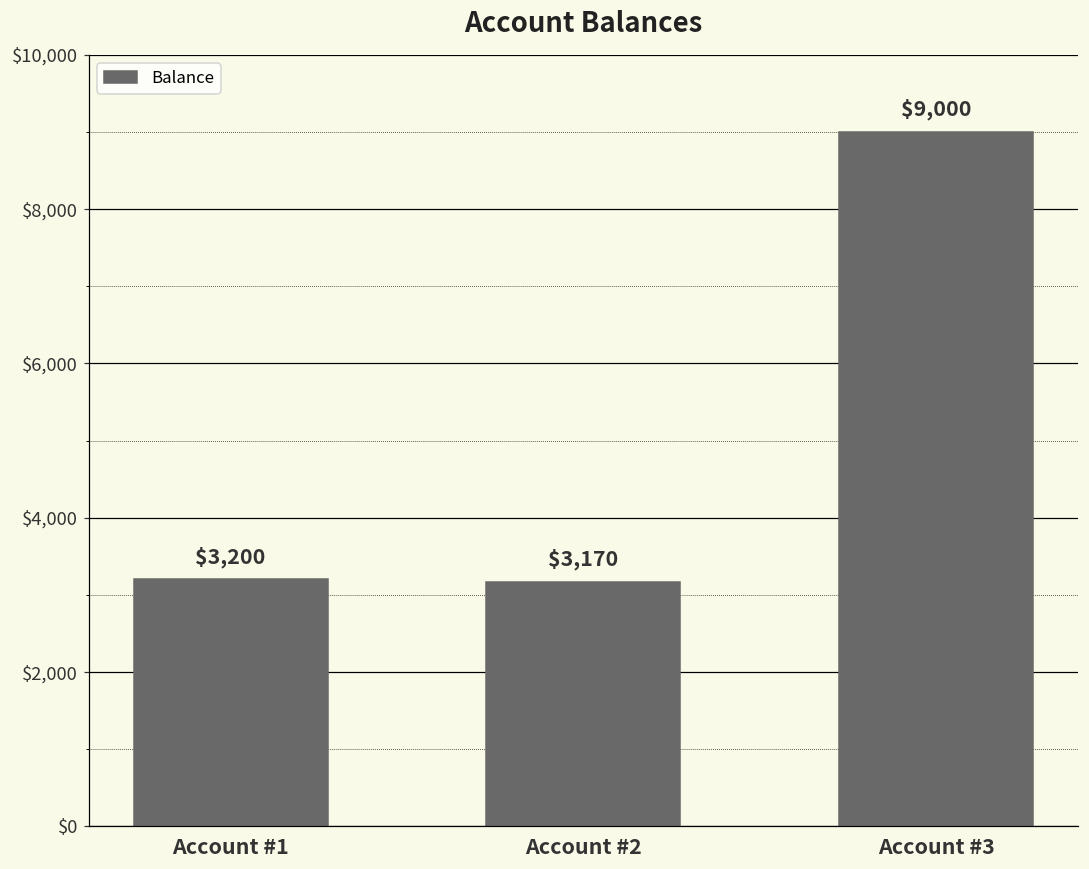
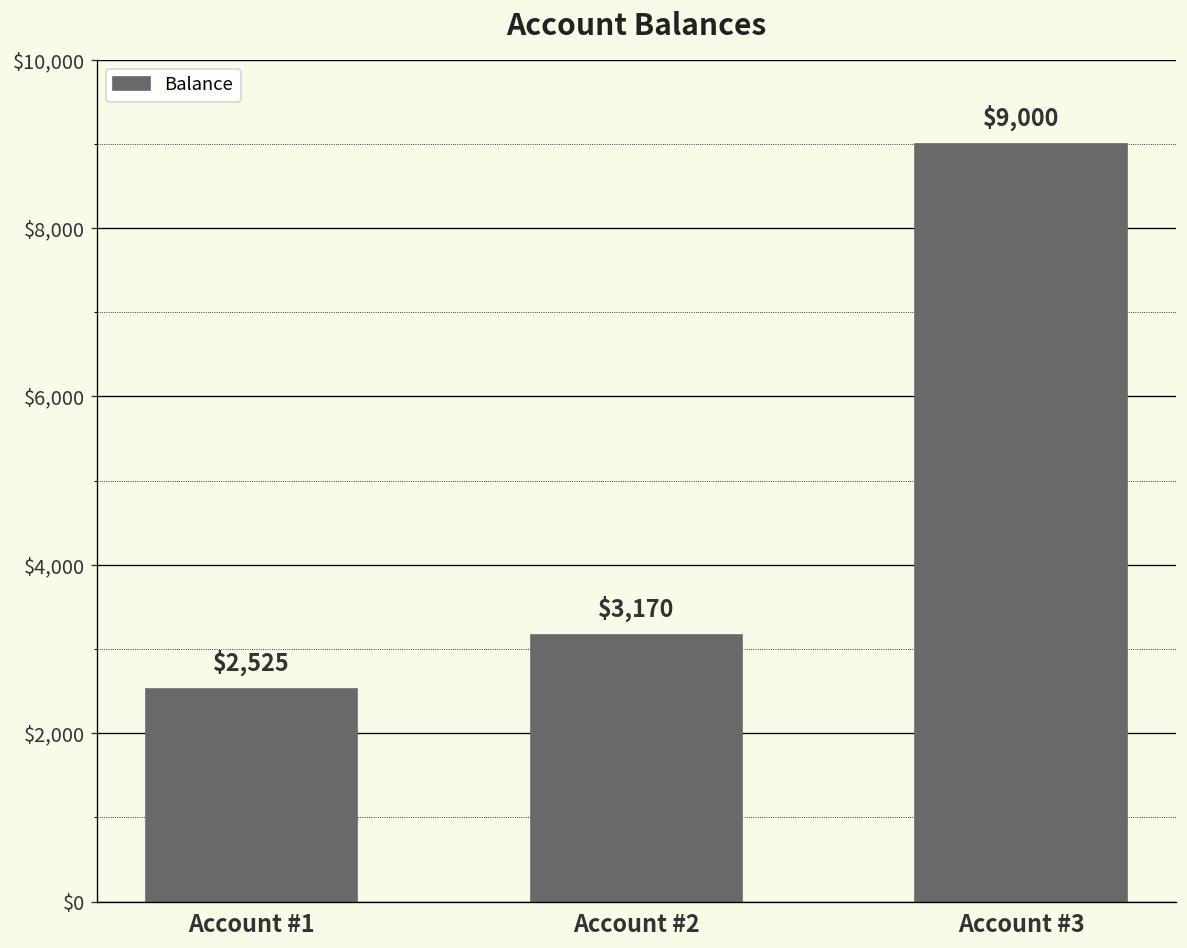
  {
-   "Account #1": "$3,200",
+   "Account #1": "$2,525",
    "Account #2": "$3,170",
    "Account #3": "$9,000"
  }
